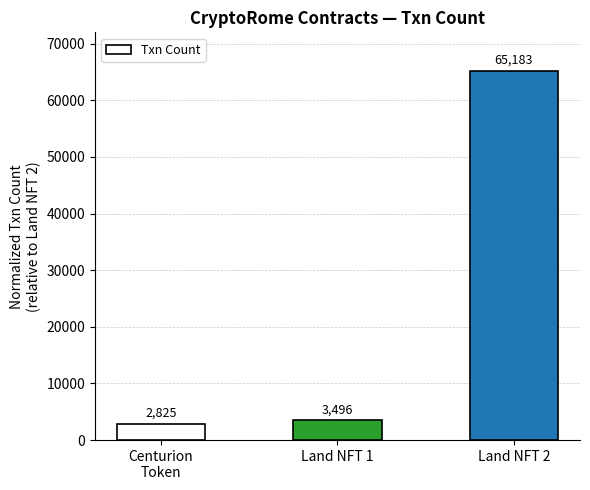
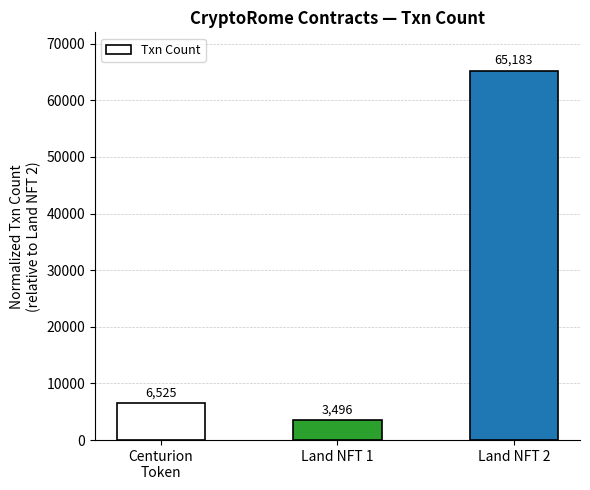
  {
-   "Centurion Token": "2,825",
+   "Centurion Token": "6,525",
    "Land NFT 1": "3,496",
    "Land NFT 2": "65,183"
  }
